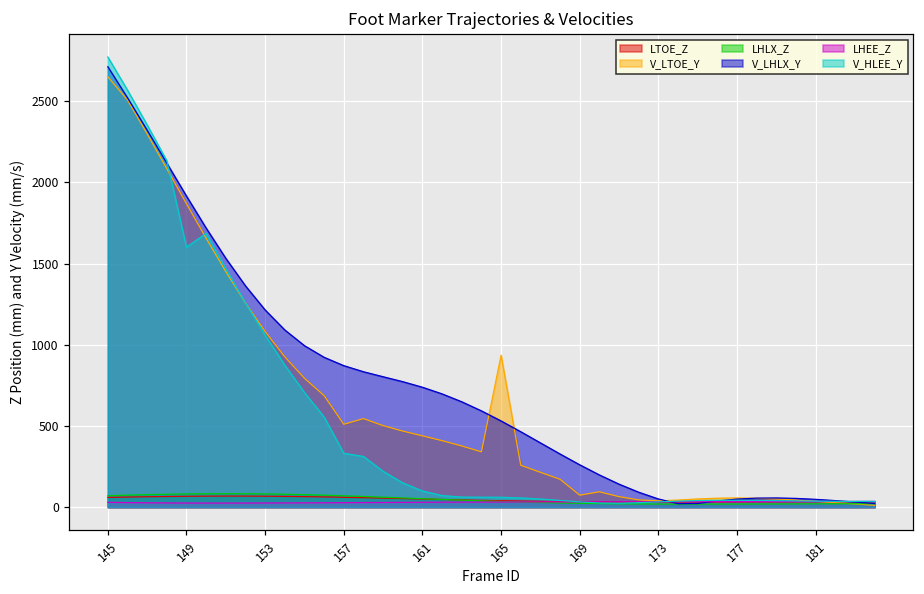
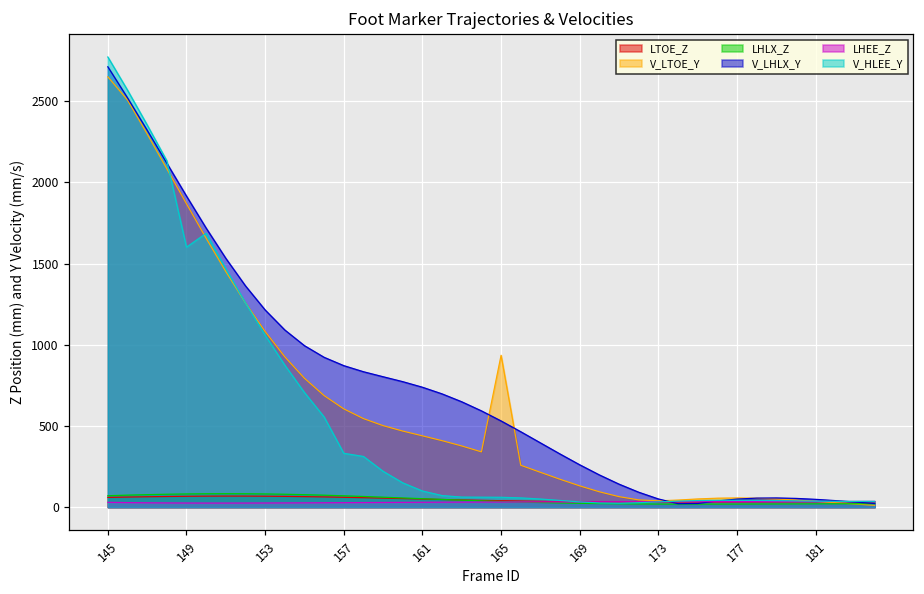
  {
    "V_LTOE_Y": {
      "145": 2650,
      "149": 1870,
      "153": 1080,
-     "157": 510,
+     "157": 610,
      "161": 440,
      "165": 940,
-     "169": 70
+     "169": 130
    },
    "V_LHLX_Y": {
      "145": 2710,
      "149": 1920,
      "153": 1210,
      "157": 870,
      "161": 740,
      "165": 530,
      "169": 260
    },
    "LHEE_Z": {
      "145": 30,
      "149": 30,
      "153": 30,
      "157": 30,
      "161": 30
    },
    "V_HLEE_Y": {
      "145": 2770,
      "149": 1600,
      "153": 1060,
      "157": 330,
      "161": 100,
      "165": 60
    }
  }
